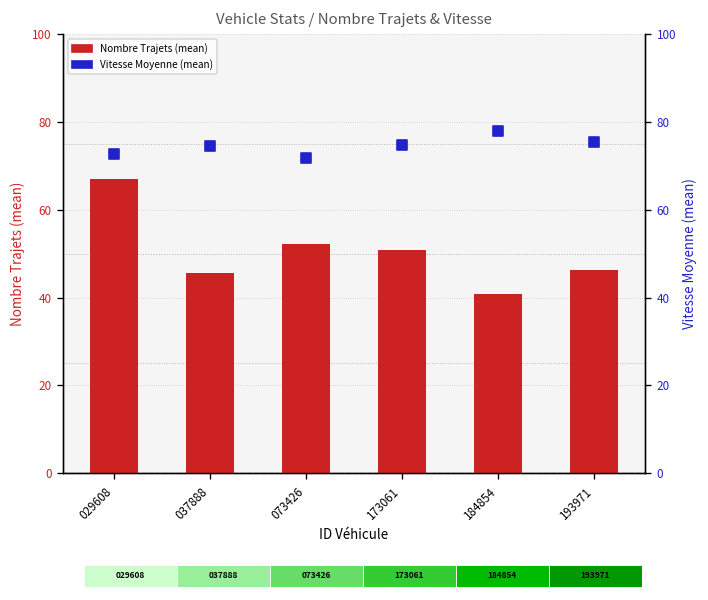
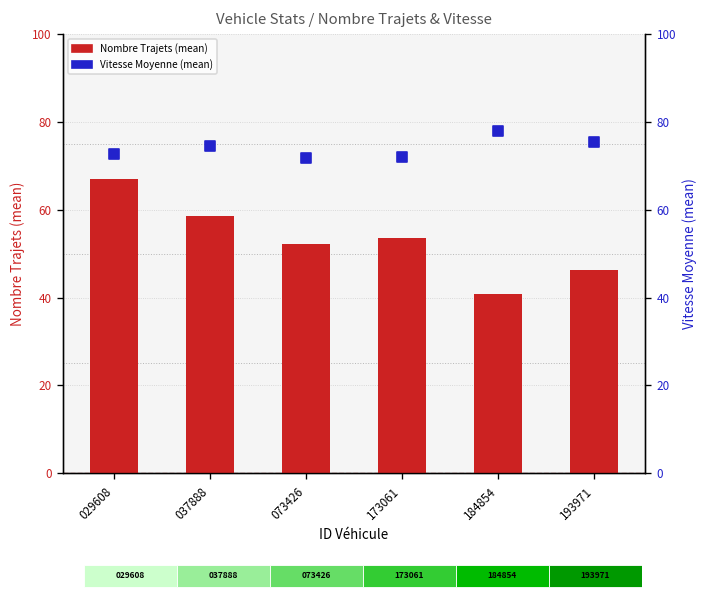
  {
    "Vehicle Stats / Nombre Trajets & Vitesse": {
      "Nombre Trajets (mean)": {
        "029608": 67,
-       "037888": 46,
+       "037888": 59,
        "073426": 52,
-       "173061": 51,
+       "173061": 54,
        "184854": 41,
        "193971": 46
      },
      "Vitesse Moyenne (mean)": {
-       "173061": 75
+       "173061": 72
      }
    }
  }
